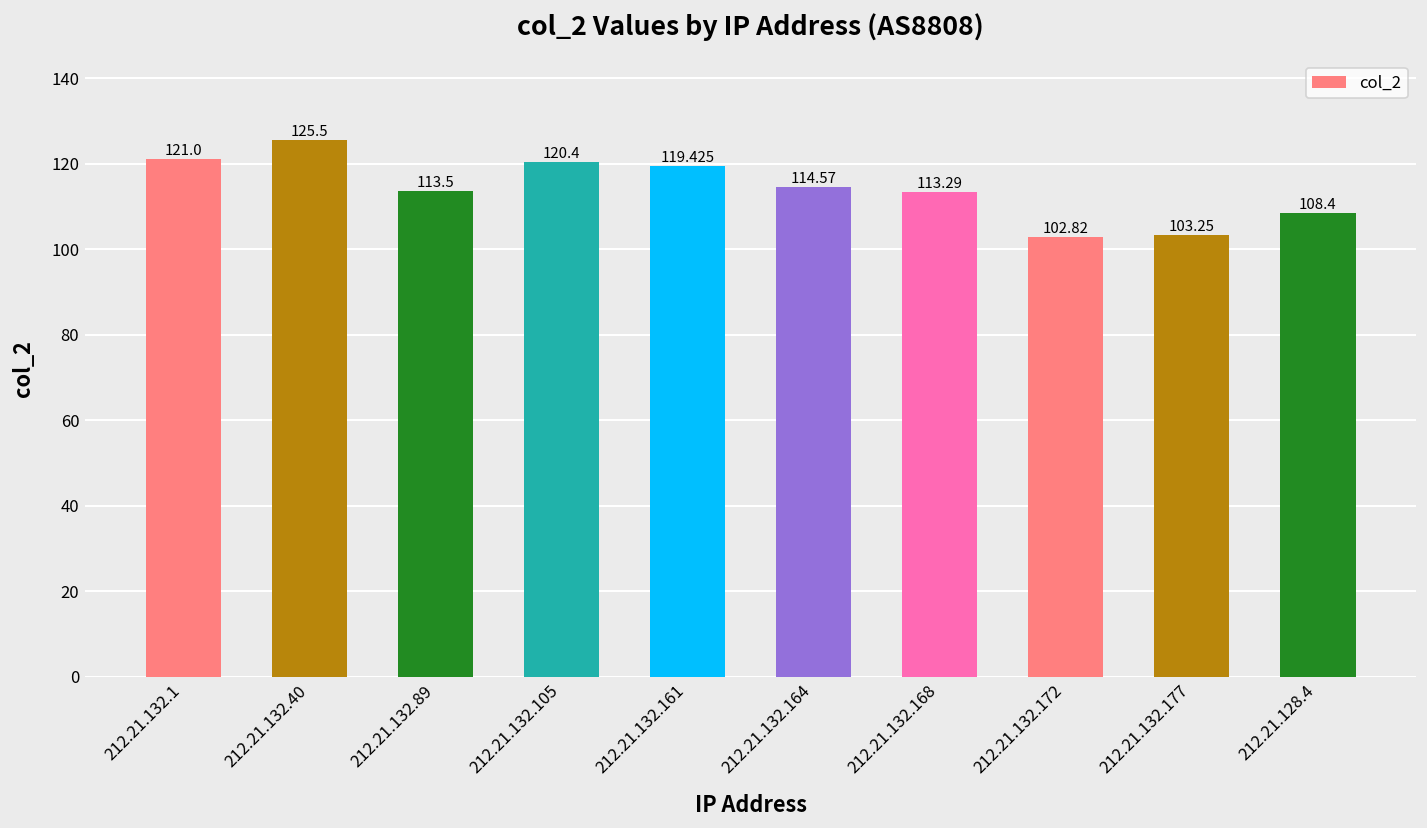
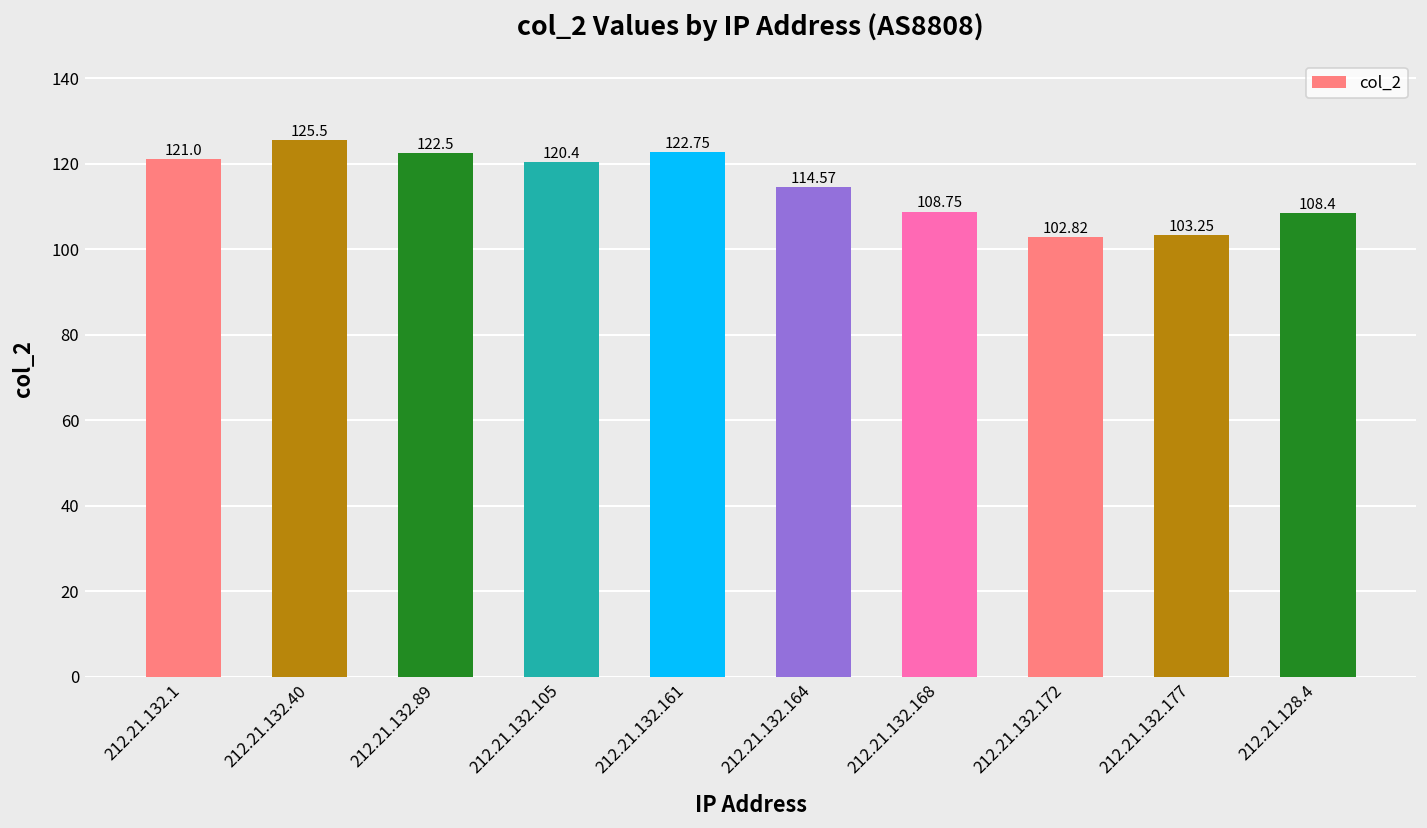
  {
    "212.21.132.1": 121.0,
    "212.21.132.40": 125.5,
-   "212.21.132.89": 113.5,
+   "212.21.132.89": 122.5,
    "212.21.132.105": 120.4,
-   "212.21.132.161": 119.425,
+   "212.21.132.161": 122.75,
    "212.21.132.164": 114.57,
-   "212.21.132.168": 113.29,
+   "212.21.132.168": 108.75,
    "212.21.132.172": 102.82,
    "212.21.132.177": 103.25,
    "212.21.128.4": 108.4
  }
